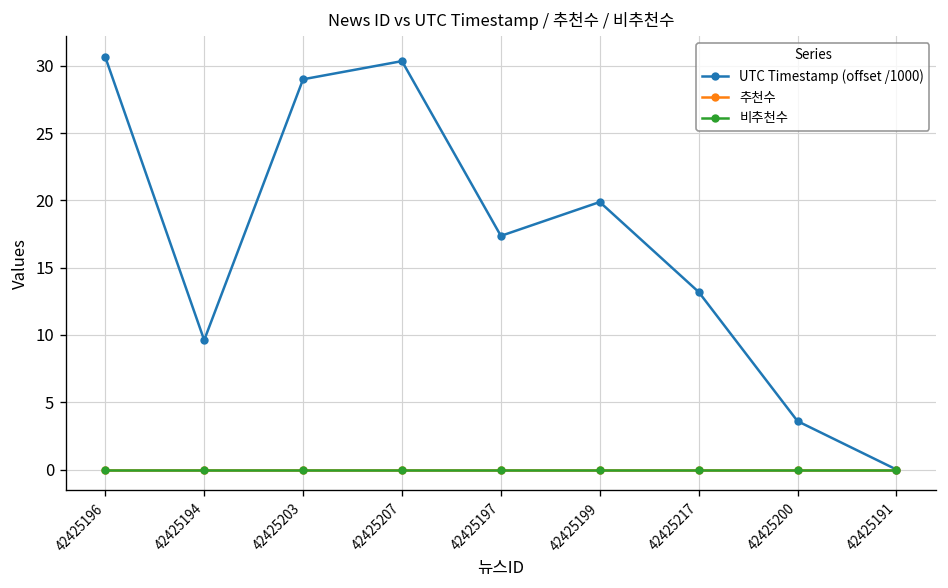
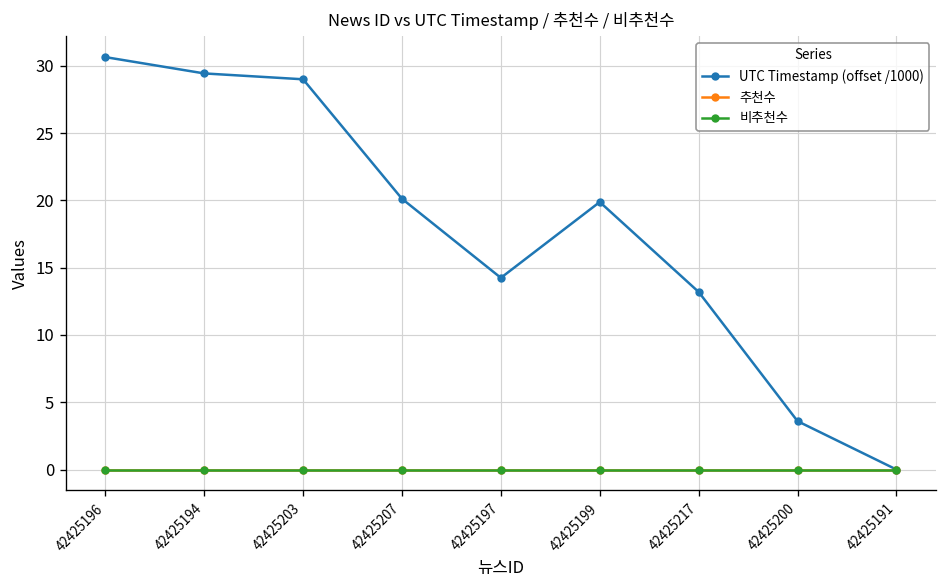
  {
    "UTC Timestamp (offset /1000)": {
      "42425196": 30.6,
-     "42425194": 9.6,
+     "42425194": 29.4,
      "42425203": 29.0,
-     "42425207": 30.3,
-     "42425197": 17.4,
+     "42425207": 20.1,
+     "42425197": 14.2,
      "42425199": 19.9,
      "42425217": 13.2,
      "42425200": 3.6
    },
    "비추천수": {
      "42425196": 0.0,
      "42425194": 0.0,
      "42425203": 0.0,
      "42425207": 0.0,
      "42425197": 0.0,
      "42425199": 0.0,
      "42425217": 0.0,
      "42425200": 0.0
    }
  }
